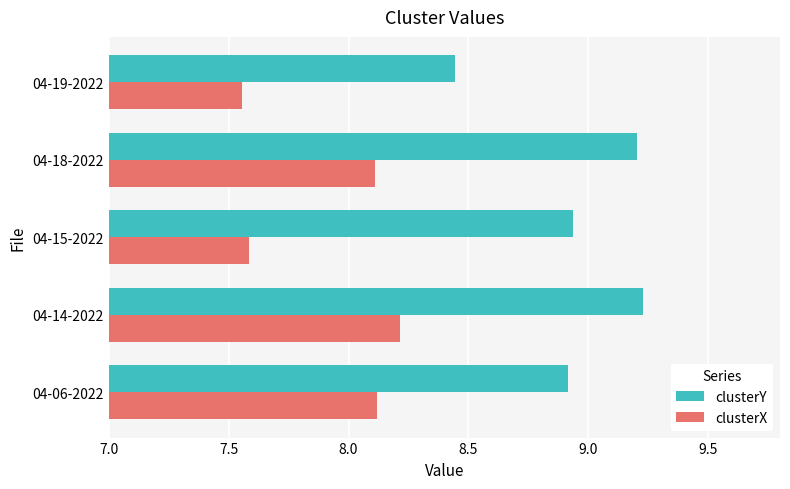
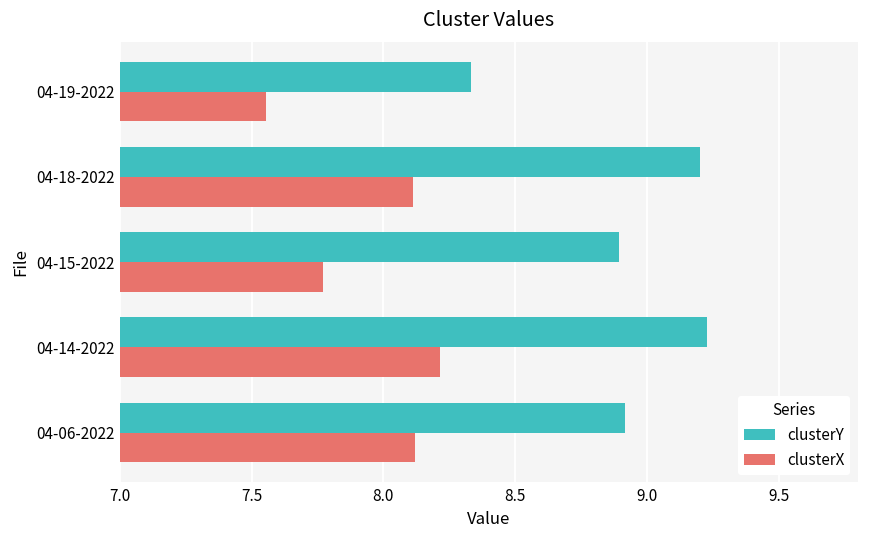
  {
    "clusterY": {
-     "04-19-2022": 8.44,
+     "04-19-2022": 8.33,
      "04-18-2022": 9.20,
-     "04-15-2022": 8.94,
+     "04-15-2022": 8.89,
      "04-14-2022": 9.23,
      "04-06-2022": 8.91
    },
    "clusterX": {
      "04-19-2022": 7.55,
      "04-18-2022": 8.11,
-     "04-15-2022": 7.58,
+     "04-15-2022": 7.77,
      "04-14-2022": 8.21,
      "04-06-2022": 8.12
    }
  }
